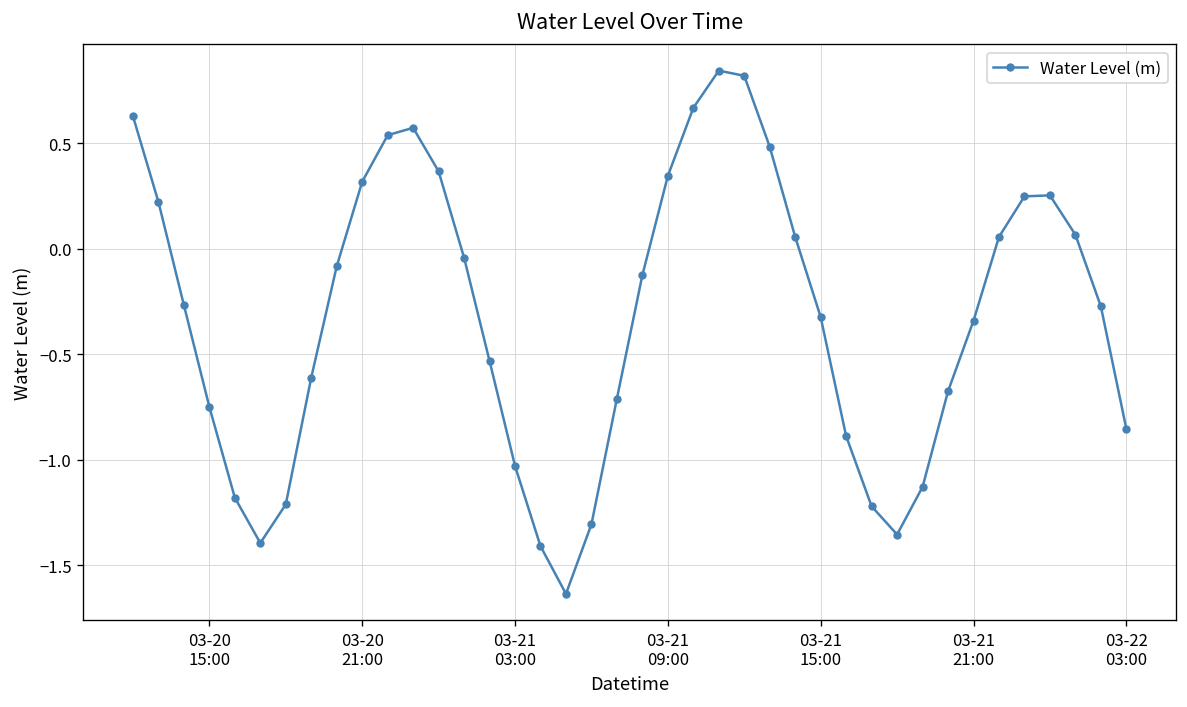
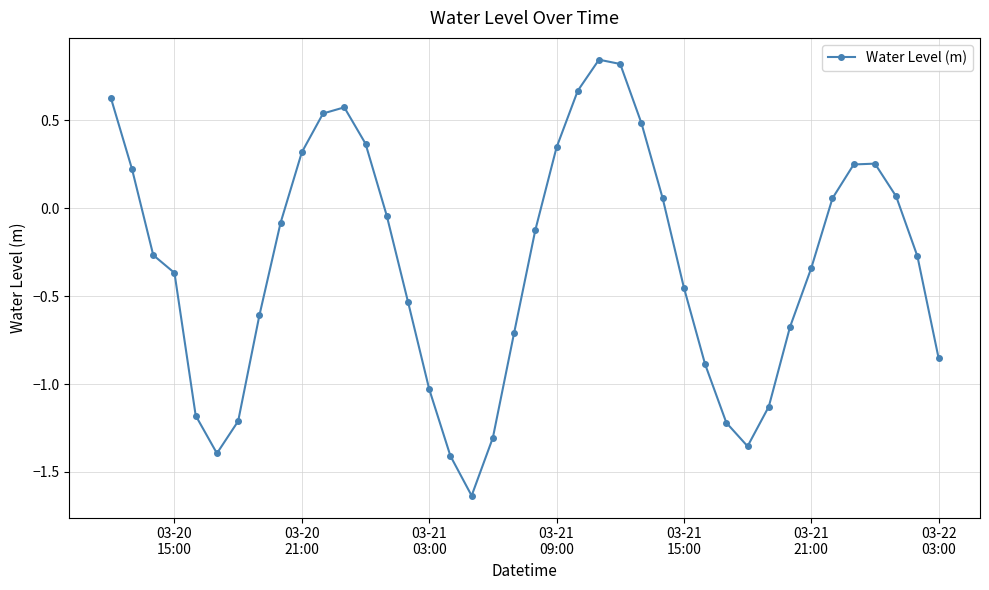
  {
-   "03-20 15:00": -0.75,
+   "03-20 15:00": -0.37,
    "03-20 21:00": 0.32,
    "03-21 03:00": -1.03,
    "03-21 09:00": 0.35,
-   "03-21 15:00": -0.32,
+   "03-21 15:00": -0.45,
    "03-21 21:00": -0.34,
    "03-22 03:00": -0.85
  }
